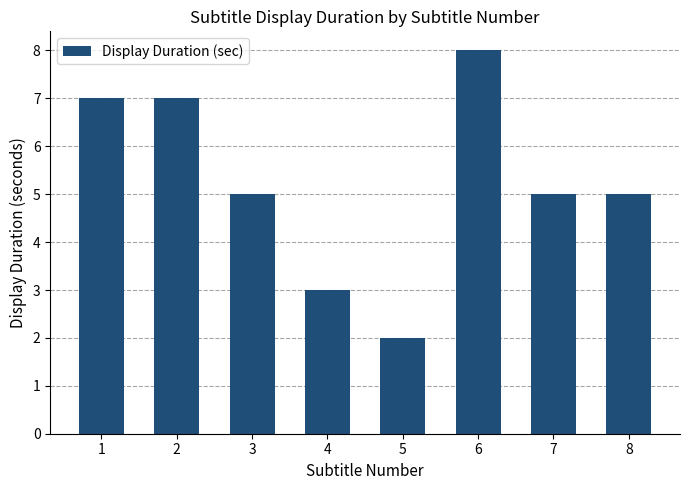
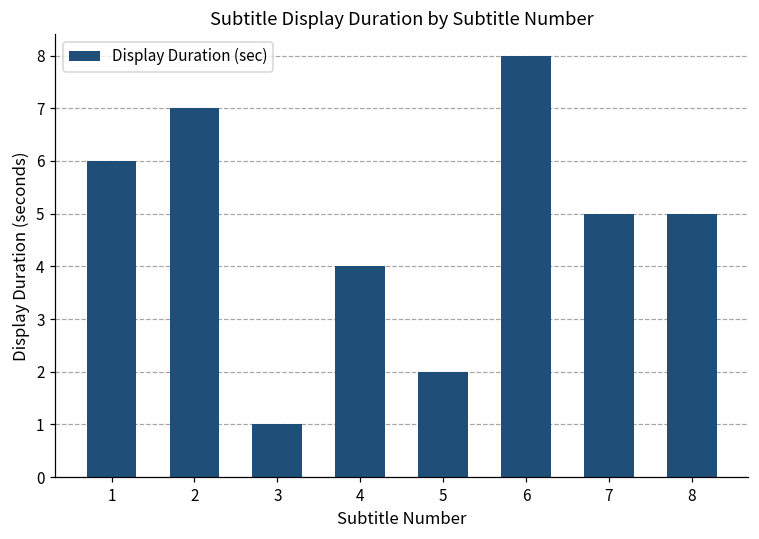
  {
-   "1": 7,
+   "1": 6,
    "2": 7,
-   "3": 5,
-   "4": 3,
+   "3": 1,
+   "4": 4,
    "5": 2,
    "6": 8,
    "7": 5,
    "8": 5
  }
